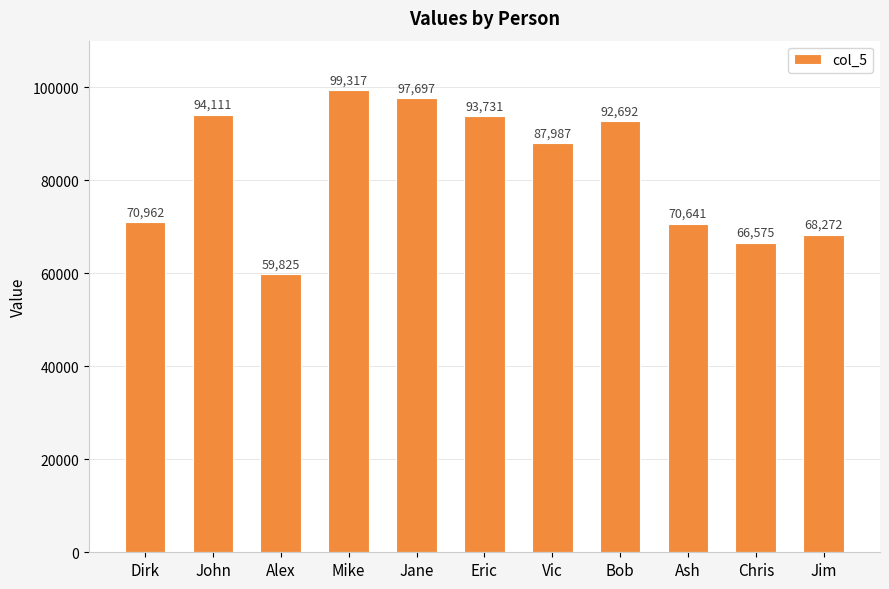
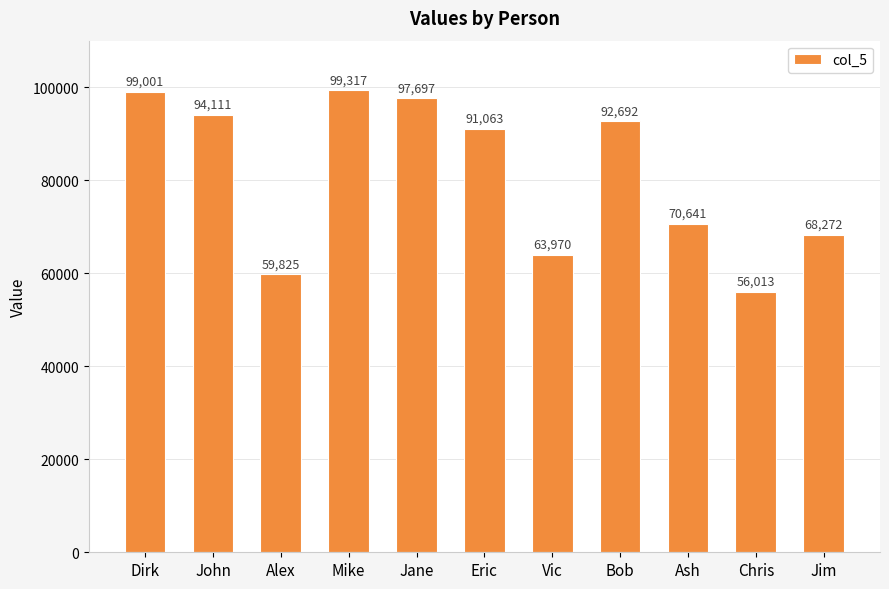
  {
-   "Dirk": "70,962",
+   "Dirk": "99,001",
    "John": "94,111",
    "Alex": "59,825",
    "Mike": "99,317",
    "Jane": "97,697",
-   "Eric": "93,731",
-   "Vic": "87,987",
+   "Eric": "91,063",
+   "Vic": "63,970",
    "Bob": "92,692",
    "Ash": "70,641",
-   "Chris": "66,575",
+   "Chris": "56,013",
    "Jim": "68,272"
  }
